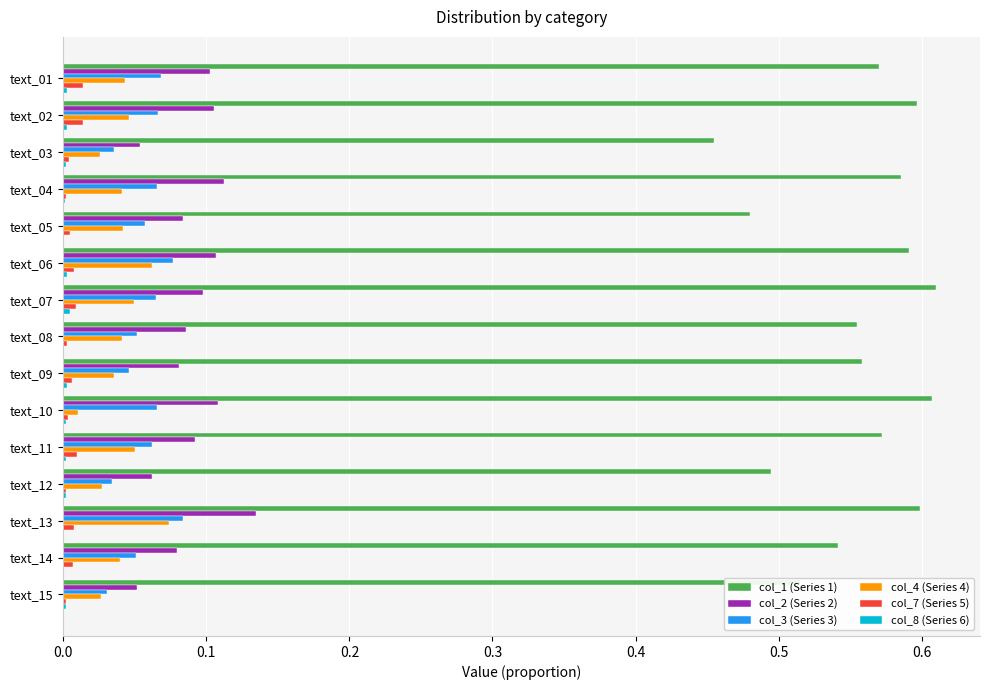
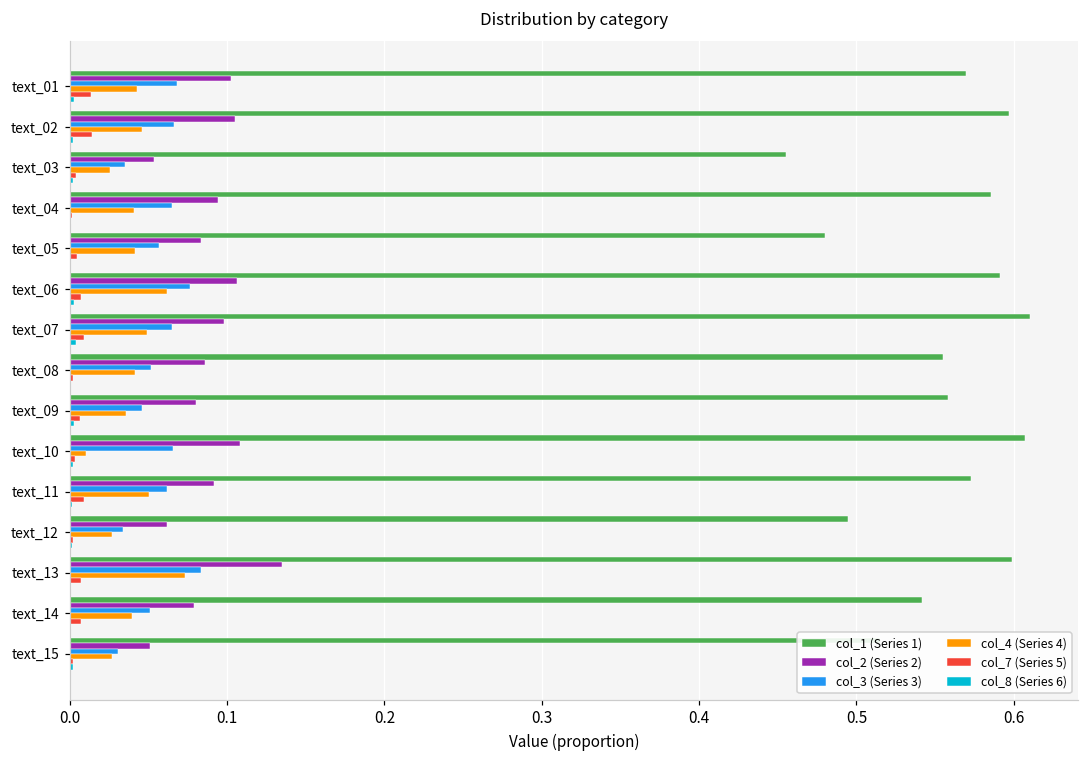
  {
    "col_1 (Series 1)": {
      "text_01": 0.570,
      "text_02": 0.597,
      "text_03": 0.455,
      "text_04": 0.585,
      "text_05": 0.480,
      "text_06": 0.591,
      "text_07": 0.610,
      "text_08": 0.555,
      "text_09": 0.558,
      "text_10": 0.607,
      "text_11": 0.573,
      "text_12": 0.495,
      "text_13": 0.599,
      "text_14": 0.541
    },
    "col_2 (Series 2)": {
      "text_01": 0.102,
      "text_02": 0.105,
      "text_03": 0.054,
-     "text_04": 0.112,
+     "text_04": 0.095,
      "text_05": 0.084,
      "text_06": 0.106,
      "text_07": 0.098,
      "text_08": 0.086,
      "text_09": 0.081,
      "text_10": 0.108,
      "text_11": 0.092,
      "text_12": 0.062,
      "text_13": 0.135,
      "text_14": 0.079,
      "text_15": 0.051
    },
    "col_4 (Series 4)": {
      "text_01": 0.043,
      "text_02": 0.046,
      "text_03": 0.026,
      "text_04": 0.041,
      "text_05": 0.042,
      "text_06": 0.062,
      "text_07": 0.049,
      "text_08": 0.041,
      "text_09": 0.036,
      "text_10": 0.011,
      "text_11": 0.050,
      "text_12": 0.027,
      "text_13": 0.074,
      "text_14": 0.039,
      "text_15": 0.027
    },
    "col_7 (Series 5)": {
      "text_01": 0.014,
      "text_02": 0.014,
      "text_03": 0.004,
      "text_05": 0.004,
      "text_06": 0.007,
      "text_07": 0.009,
      "text_08": 0.002,
      "text_09": 0.006,
      "text_10": 0.003,
      "text_11": 0.009,
      "text_12": 0.002,
      "text_13": 0.007,
      "text_14": 0.007,
      "text_15": 0.002
    }
  }
